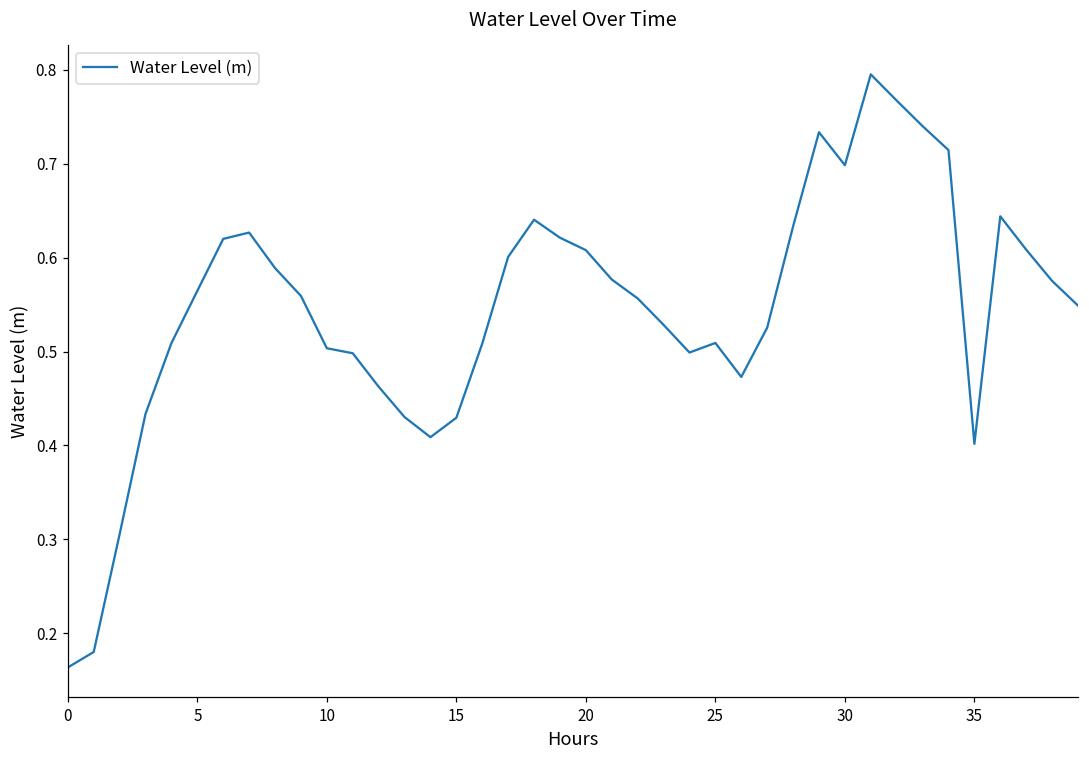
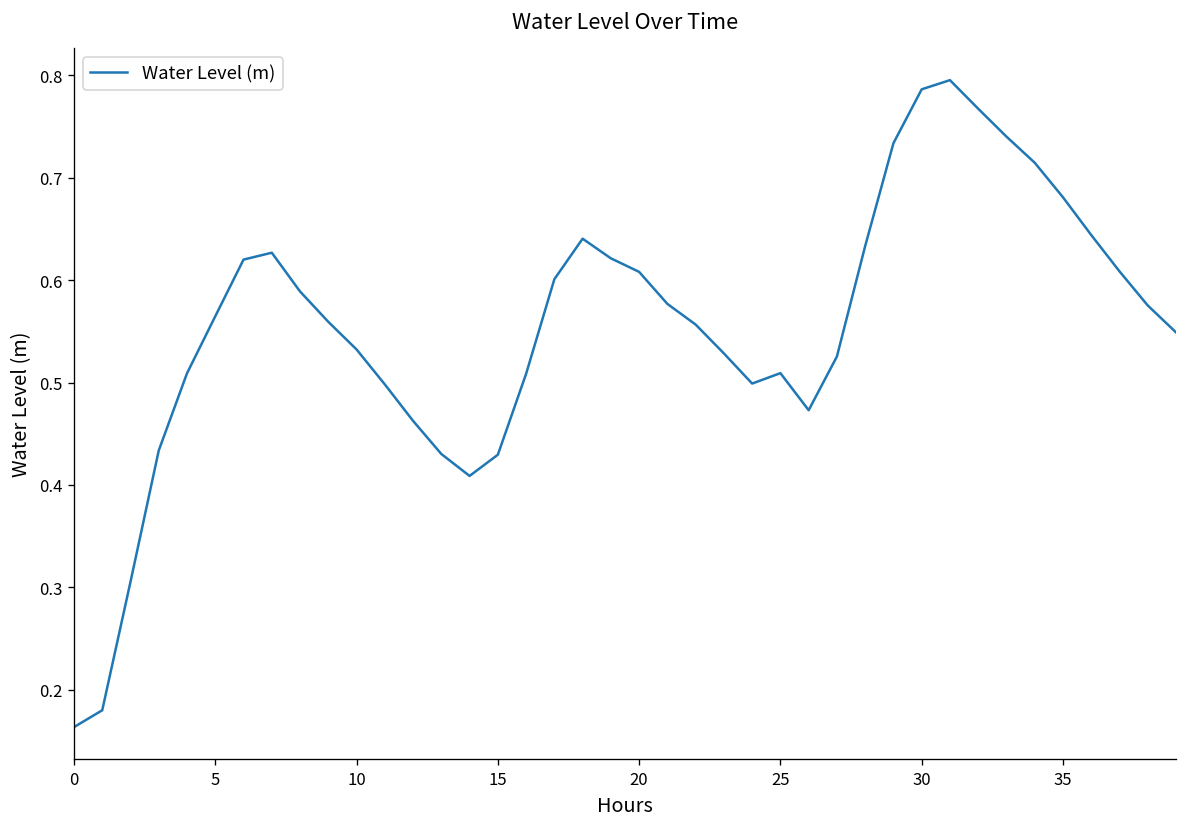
  {
    "0": 0.16,
    "5": 0.56,
-   "10": 0.50,
+   "10": 0.53,
    "15": 0.43,
    "20": 0.61,
    "25": 0.51,
-   "30": 0.70,
-   "35": 0.40
+   "30": 0.79,
+   "35": 0.68
  }
